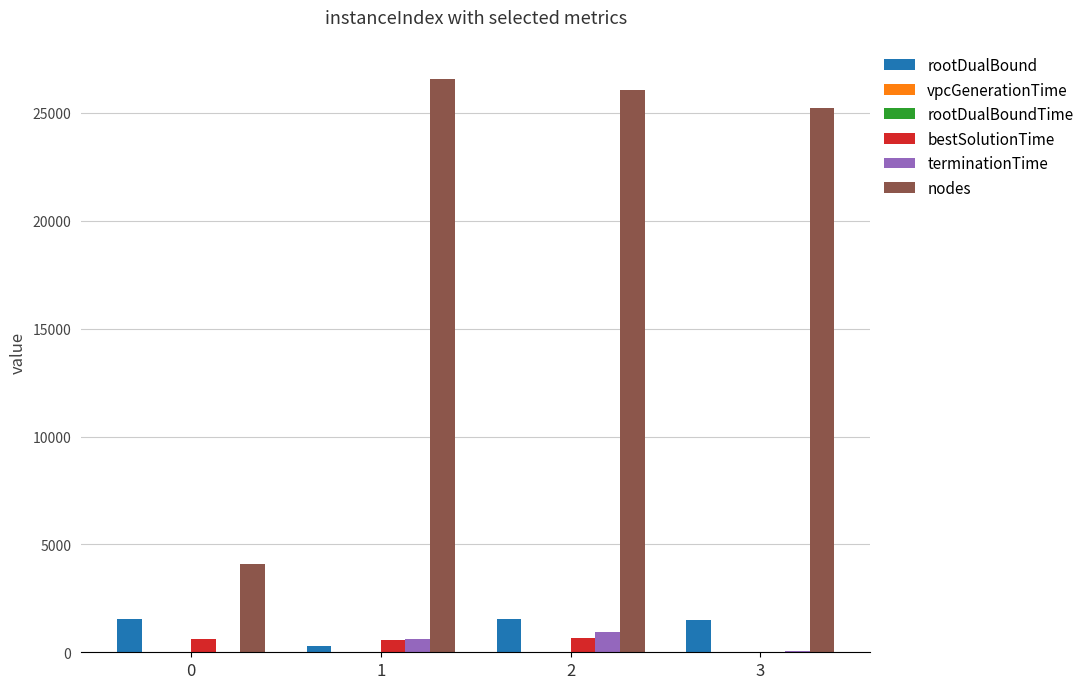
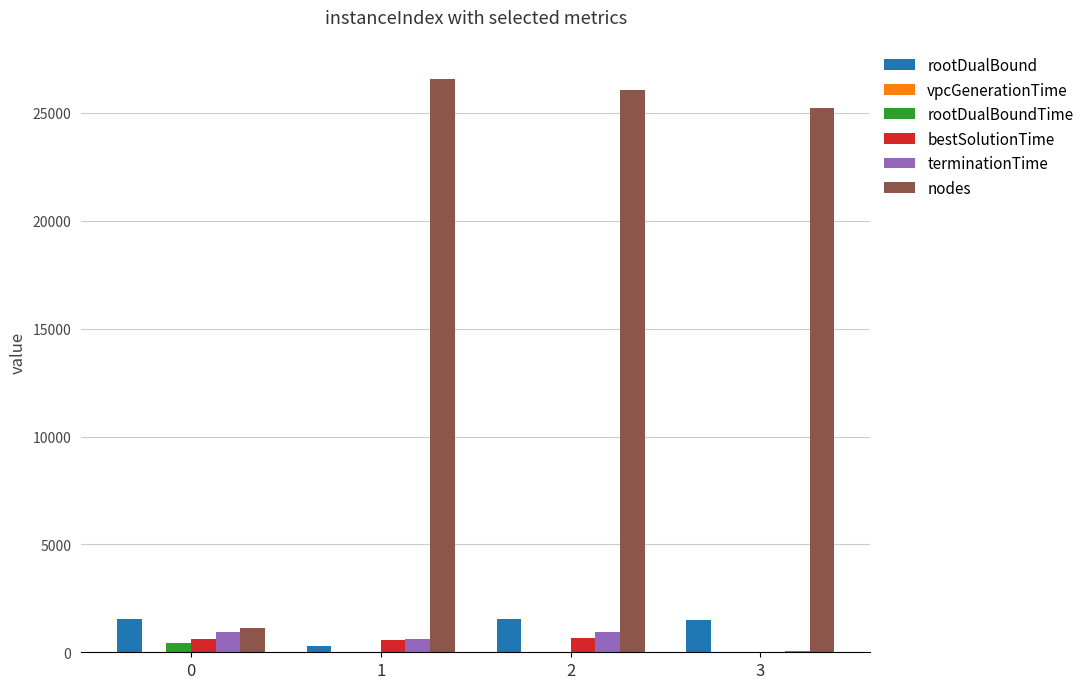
  {
    "rootDualBound": {
      "0": 1500,
      "1": 300,
      "2": 1600,
      "3": 1500
    },
    "rootDualBoundTime": {
-     "0": 0
+     "0": 400
    },
    "bestSolutionTime": {
      "0": 600,
      "1": 600,
      "2": 700
    },
    "terminationTime": {
-     "0": 0,
+     "0": 1000,
      "1": 600,
      "2": 900
    },
    "nodes": {
-     "0": 4100,
+     "0": 1100,
      "1": 26600,
      "2": 26100,
      "3": 25200
    }
  }
